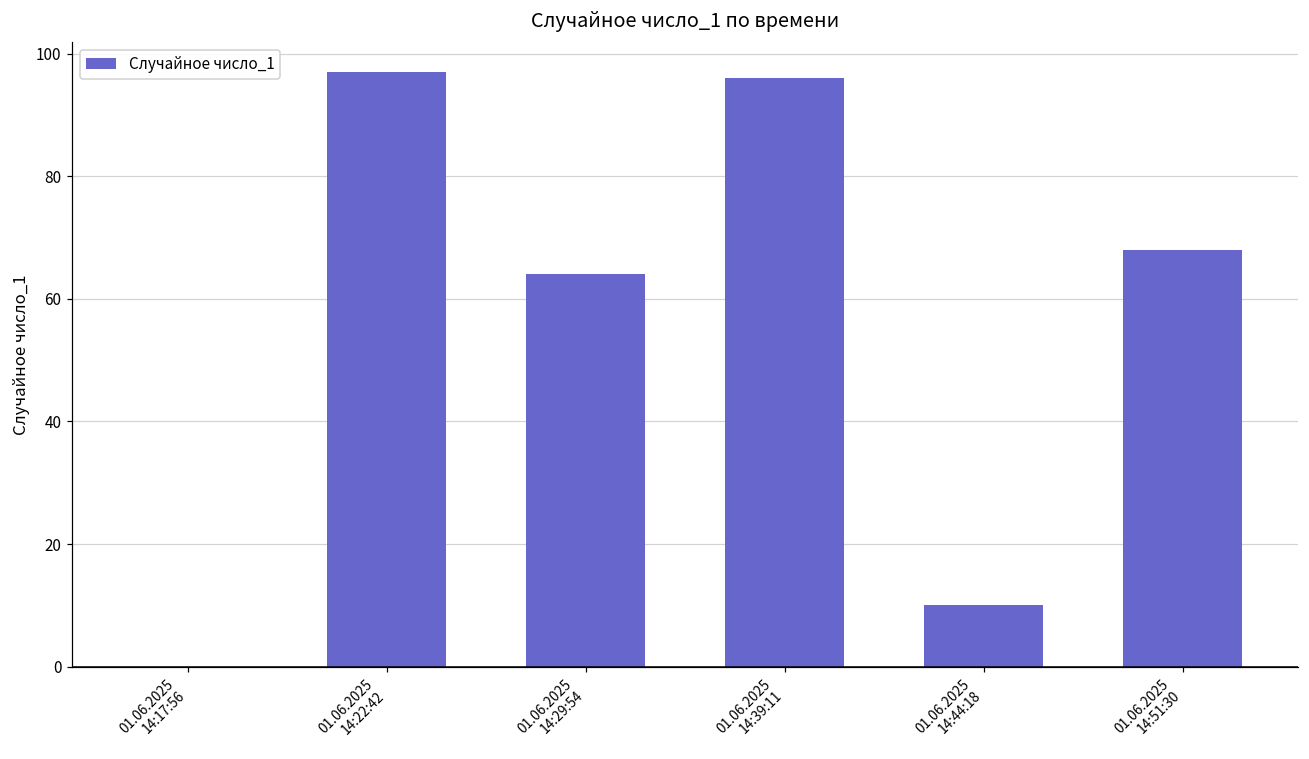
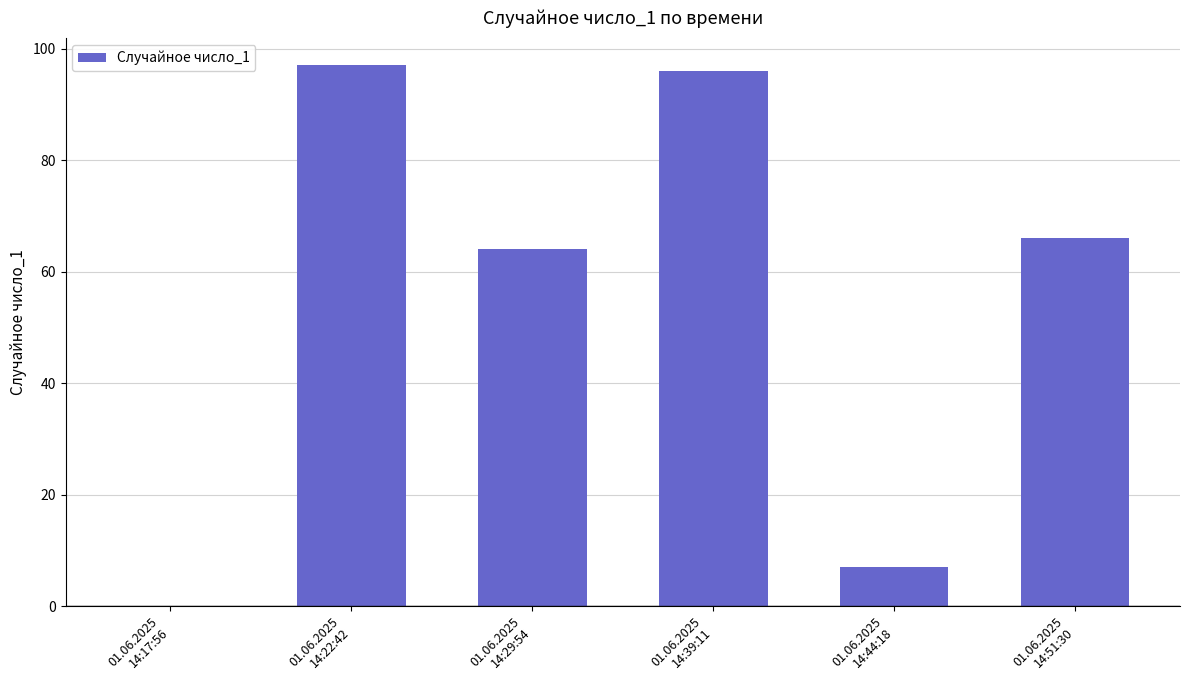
  {
    "01.06.2025 14:17:56": 0,
    "01.06.2025 14:22:42": 97,
    "01.06.2025 14:29:54": 64,
    "01.06.2025 14:39:11": 96,
-   "01.06.2025 14:44:18": 10,
-   "01.06.2025 14:51:30": 68
+   "01.06.2025 14:44:18": 7,
+   "01.06.2025 14:51:30": 66
  }
